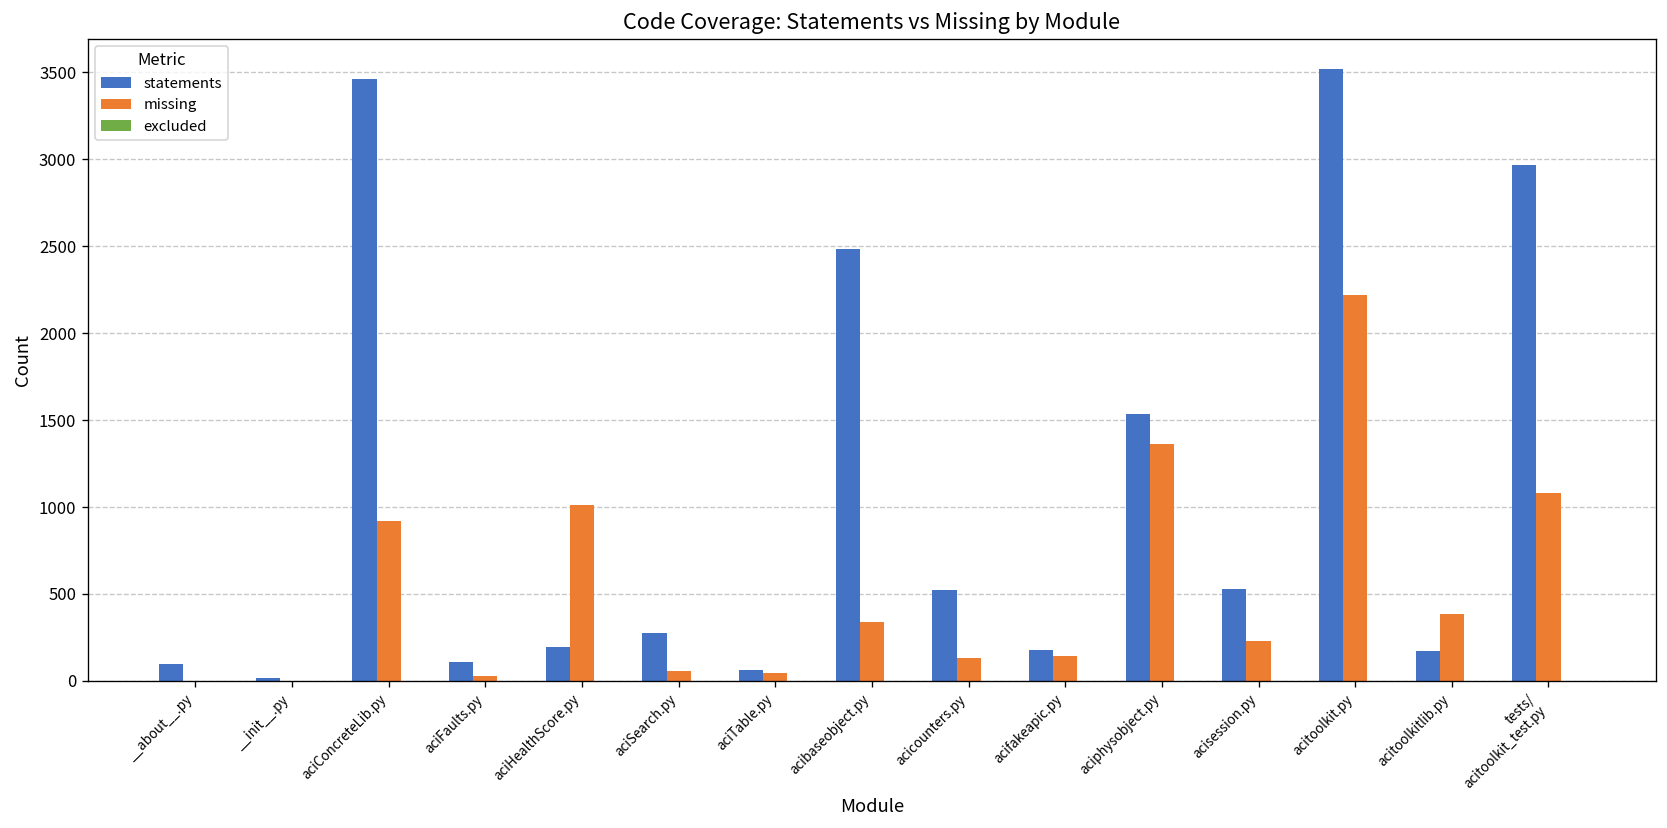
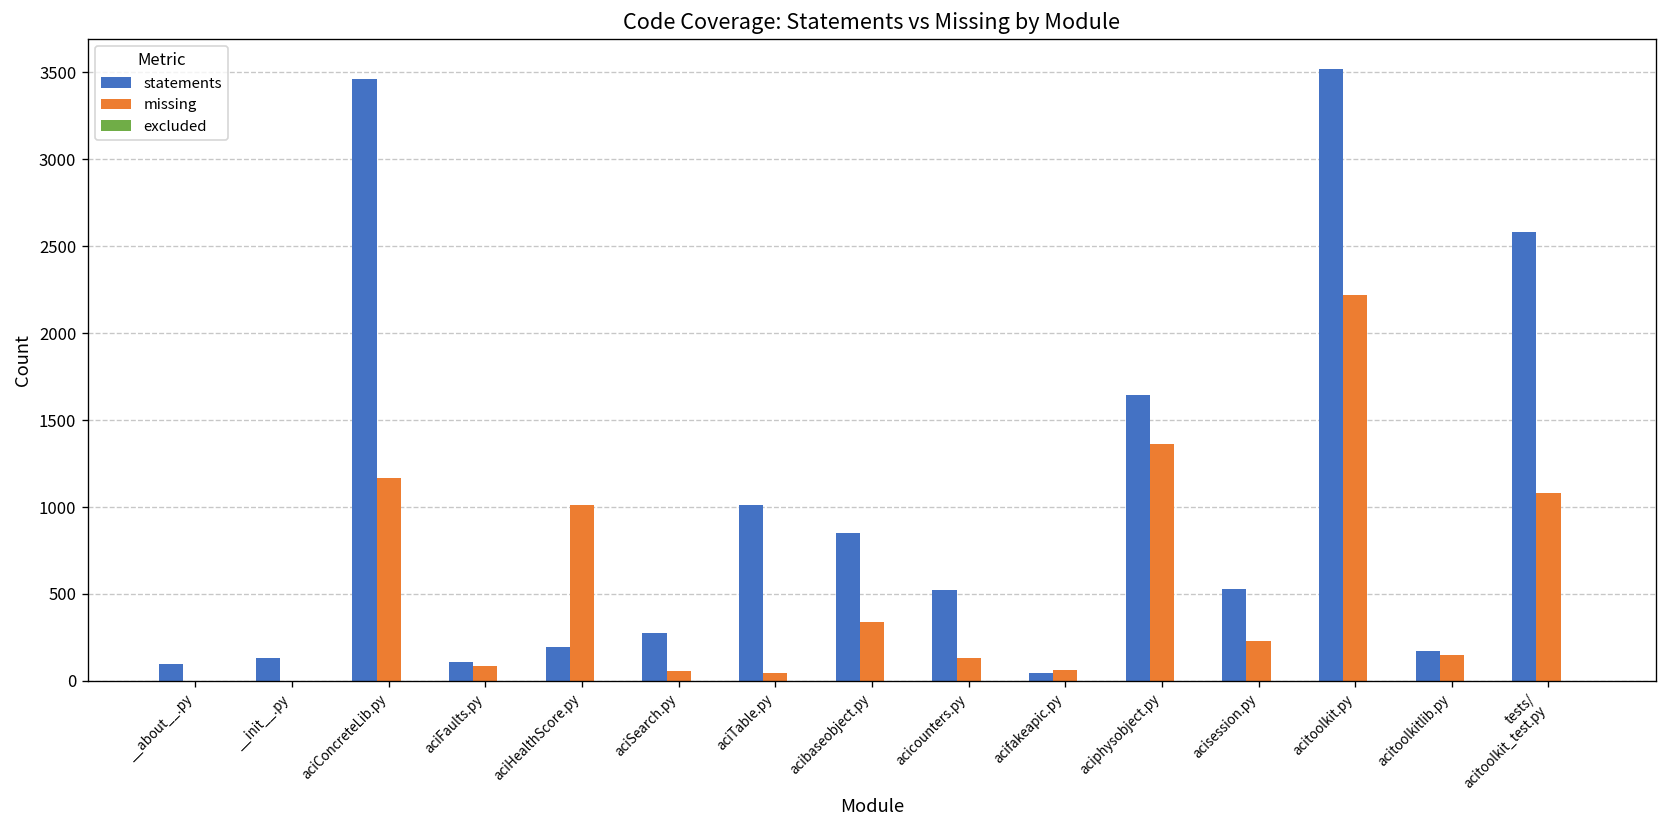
  {
    "statements": {
      "__about__.py": 100,
-     "__init__.py": 20,
+     "__init__.py": 130,
      "aciConcreteLib.py": 3460,
      "aciFaults.py": 110,
      "aciHealthScore.py": 200,
      "aciSearch.py": 280,
-     "aciTable.py": 60,
-     "acibaseobject.py": 2480,
+     "aciTable.py": 1010,
+     "acibaseobject.py": 850,
      "acicounters.py": 520,
-     "acifakeapic.py": 180,
-     "aciphysobject.py": 1530,
+     "acifakeapic.py": 40,
+     "aciphysobject.py": 1650,
      "acisession.py": 530,
      "acitoolkit.py": 3520,
      "acitoolkitlib.py": 170,
-     "tests/ acitoolkit_test.py": 2970
+     "tests/ acitoolkit_test.py": 2580
    },
    "missing": {
      "__about__.py": 0,
      "__init__.py": 0,
-     "aciConcreteLib.py": 920,
-     "aciFaults.py": 30,
+     "aciConcreteLib.py": 1160,
+     "aciFaults.py": 90,
      "aciHealthScore.py": 1010,
      "aciSearch.py": 60,
      "aciTable.py": 50,
      "acibaseobject.py": 340,
      "acicounters.py": 130,
-     "acifakeapic.py": 140,
+     "acifakeapic.py": 70,
      "aciphysobject.py": 1360,
      "acisession.py": 230,
      "acitoolkit.py": 2220,
-     "acitoolkitlib.py": 390,
+     "acitoolkitlib.py": 150,
      "tests/ acitoolkit_test.py": 1080
    },
    "excluded": {
      "__about__.py": 0,
      "__init__.py": 0,
      "aciConcreteLib.py": 0,
      "aciFaults.py": 0,
      "aciHealthScore.py": 0,
      "aciSearch.py": 0,
      "aciTable.py": 0,
      "acibaseobject.py": 0,
      "acicounters.py": 0,
      "acifakeapic.py": 0,
      "aciphysobject.py": 0,
      "acisession.py": 0,
      "acitoolkit.py": 0,
      "acitoolkitlib.py": 0,
      "tests/ acitoolkit_test.py": 0
    }
  }
